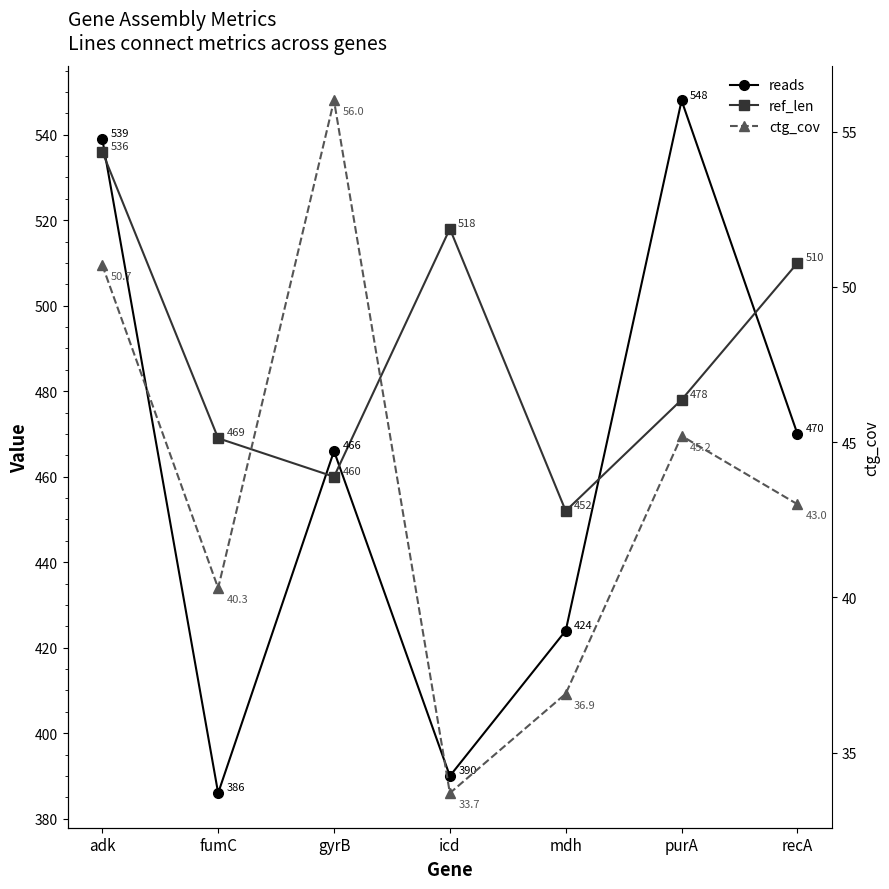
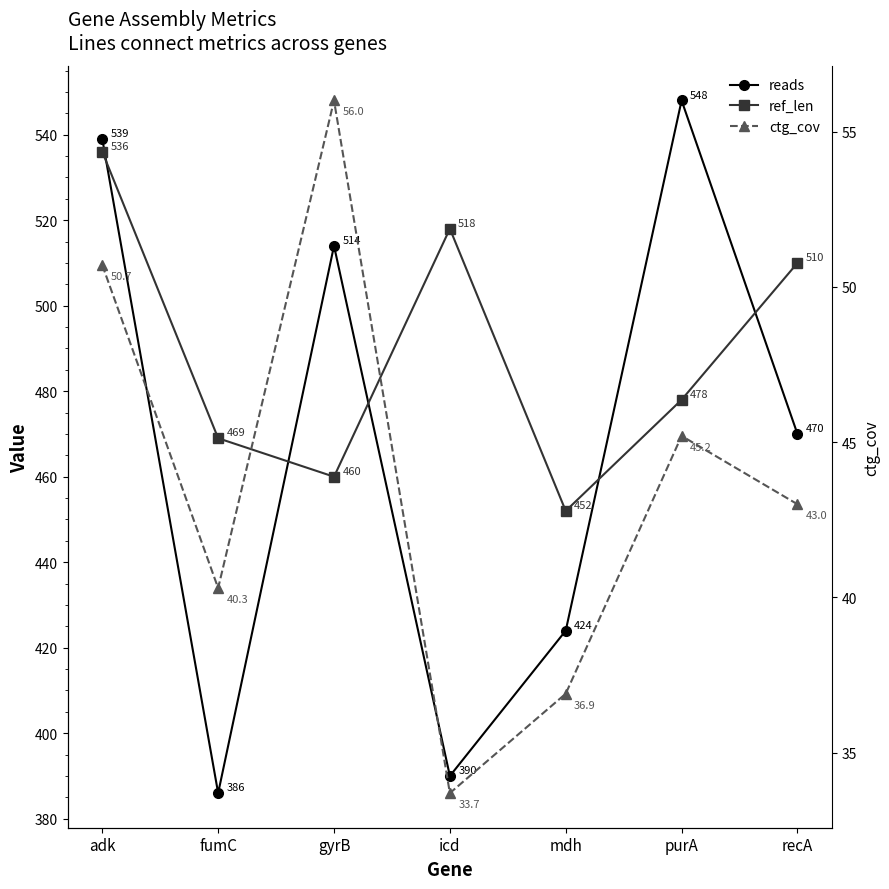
  {
    "reads": {
      "adk": 539,
      "fumC": 386,
-     "gyrB": 466,
+     "gyrB": 514,
      "icd": 390,
      "mdh": 424,
      "purA": 548,
      "recA": 470
    }
  }
